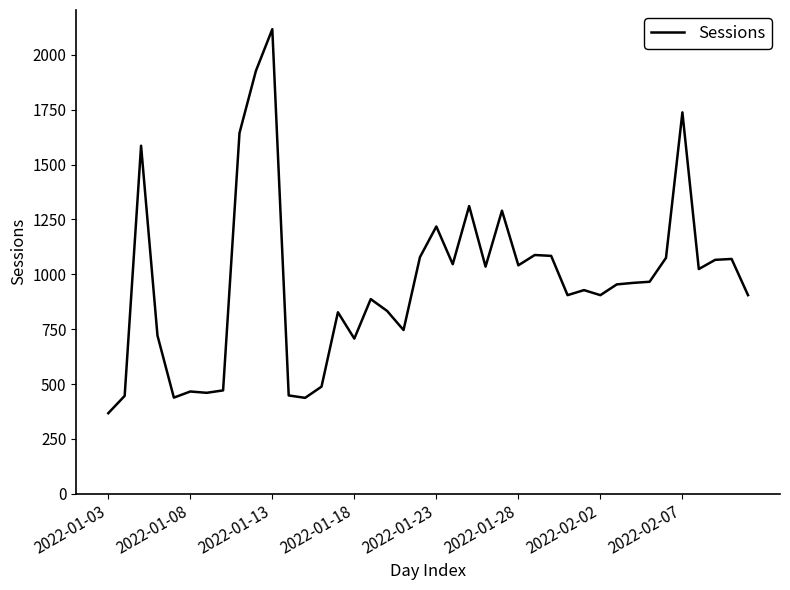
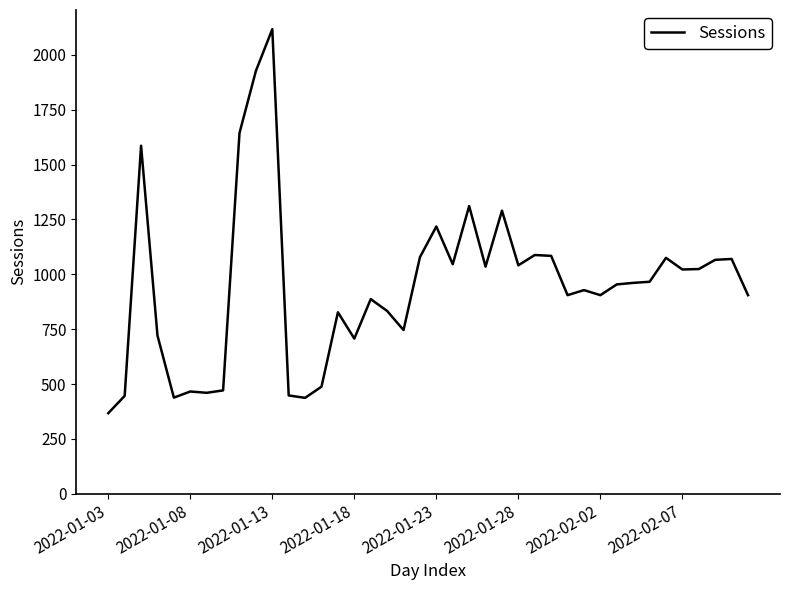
  {
    "2022-01-03": 370,
    "2022-01-08": 470,
    "2022-01-13": 2120,
    "2022-01-18": 710,
    "2022-01-23": 1220,
    "2022-01-28": 1040,
    "2022-02-02": 910,
-   "2022-02-07": 1740
+   "2022-02-07": 1020
  }
